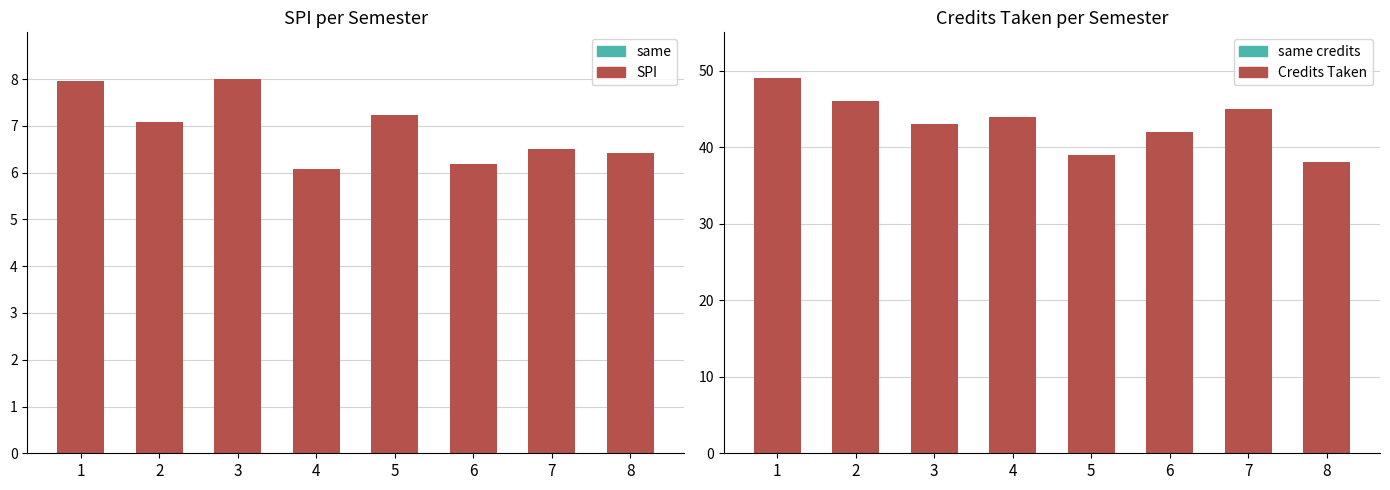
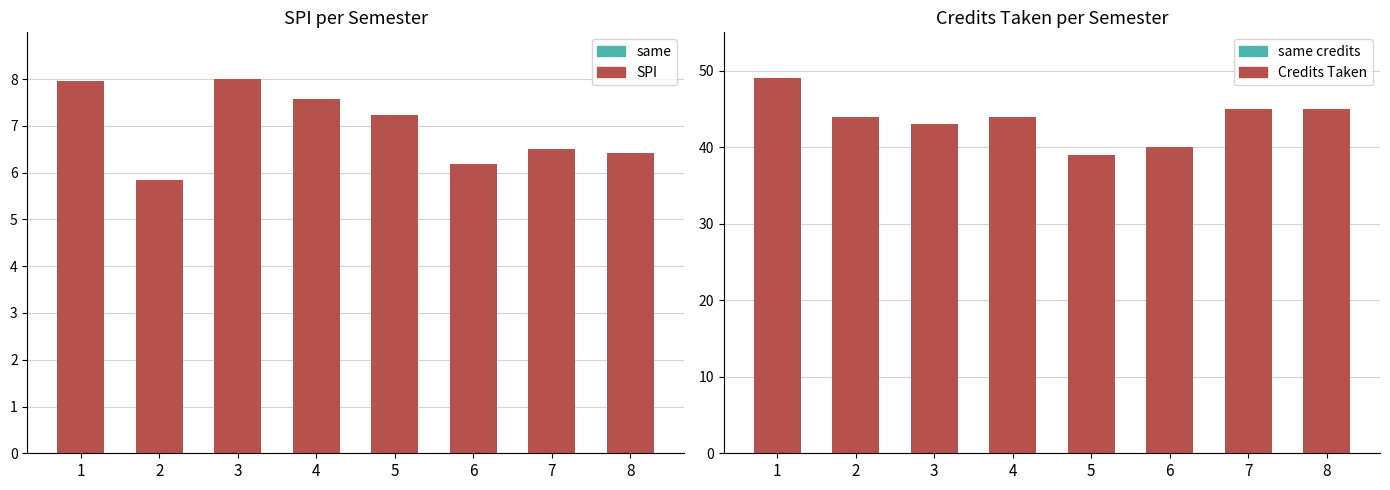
  {
    "SPI per Semester": {
      "1": 8.0,
-     "2": 7.1,
+     "2": 5.9,
      "3": 8.0,
-     "4": 6.1,
+     "4": 7.6,
      "5": 7.2,
      "6": 6.2,
      "7": 6.5,
      "8": 6.4
    },
    "Credits Taken per Semester": {
      "1": 49,
-     "2": 46,
+     "2": 44,
      "3": 43,
      "4": 44,
      "5": 39,
-     "6": 42,
+     "6": 40,
      "7": 45,
-     "8": 38
+     "8": 45
    }
  }
